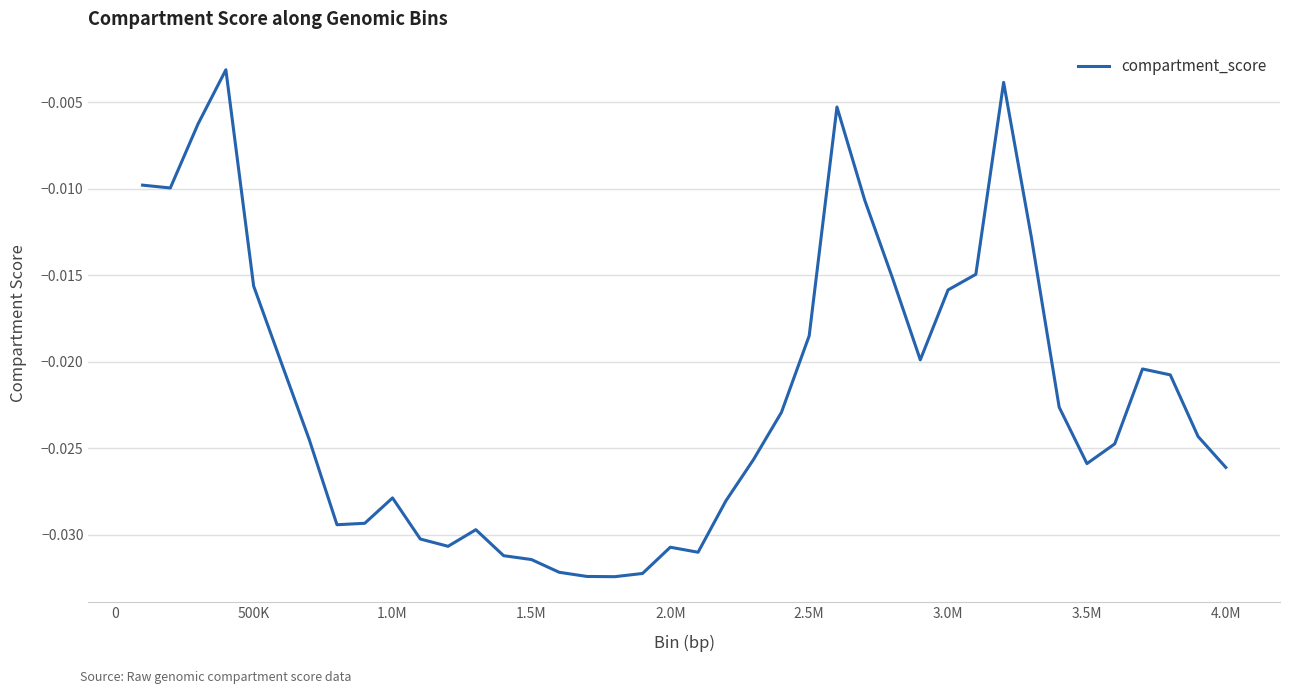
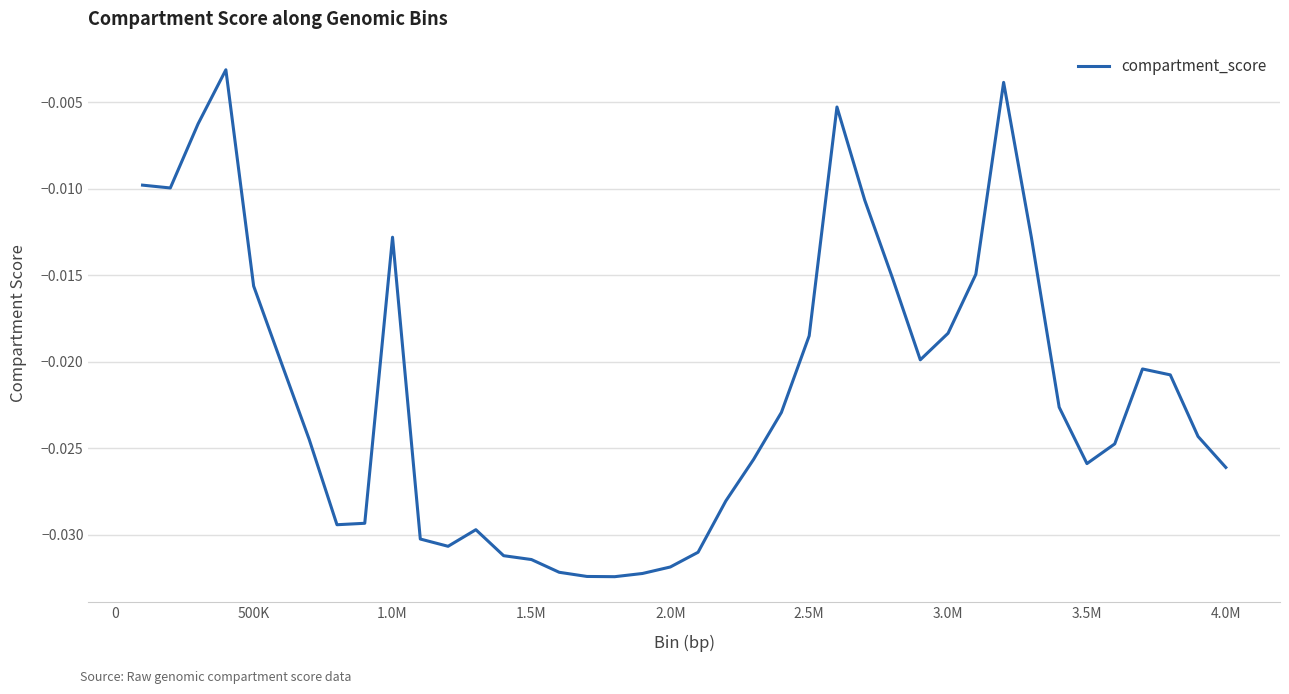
  {
    "500K": -0.0156,
-   "1.0M": -0.0279,
+   "1.0M": -0.0128,
    "1.5M": -0.0314,
-   "2.0M": -0.0307,
+   "2.0M": -0.0319,
    "2.5M": -0.0185,
-   "3.0M": -0.0158,
+   "3.0M": -0.0183,
    "3.5M": -0.0259,
    "4.0M": -0.0261
  }
